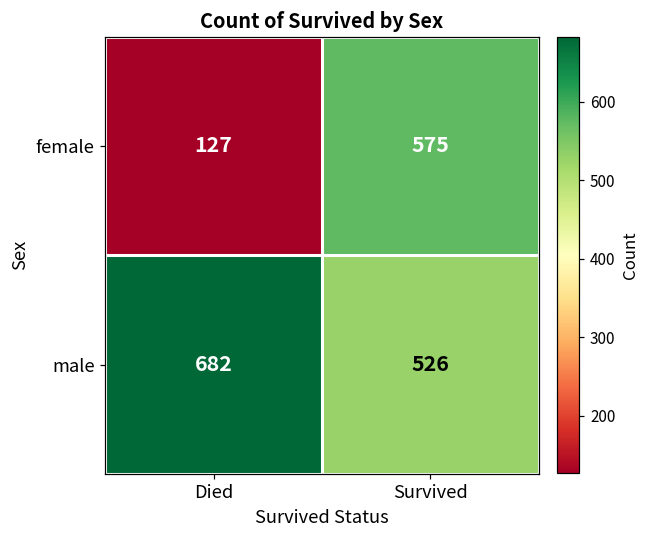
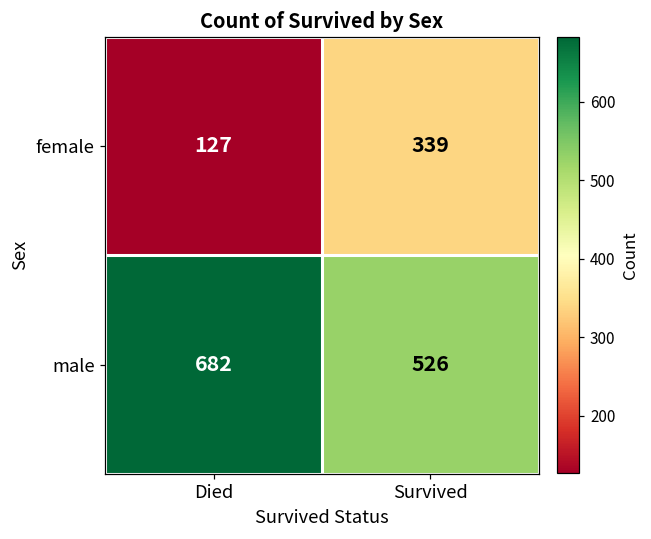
  {
    "female": {
      "Died": 127,
-     "Survived": 575
+     "Survived": 339
    },
    "male": {
      "Died": 682,
      "Survived": 526
    }
  }
